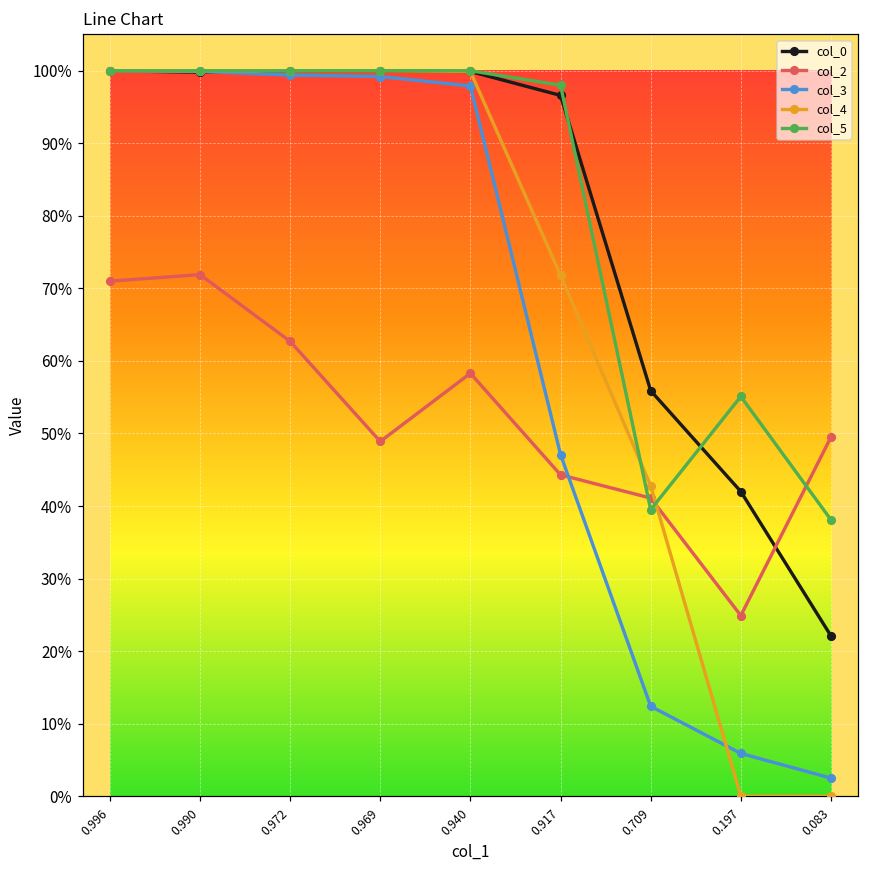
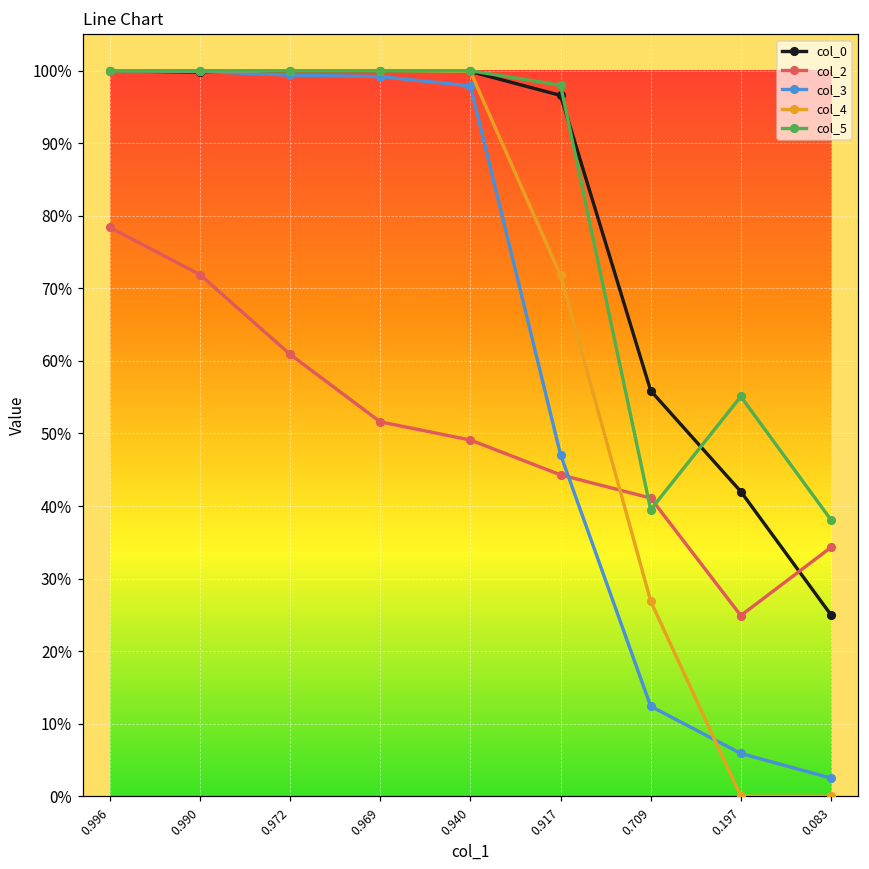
  {
    "col_0": {
      "0.917": "97%",
      "0.709": "56%",
      "0.197": "42%",
-     "0.083": "22%"
+     "0.083": "25%"
    },
    "col_2": {
-     "0.996": "71%",
+     "0.996": "78%",
      "0.990": "72%",
-     "0.972": "63%",
-     "0.969": "49%",
-     "0.940": "58%",
+     "0.972": "61%",
+     "0.969": "52%",
+     "0.940": "49%",
      "0.917": "44%",
      "0.709": "41%",
      "0.197": "25%",
-     "0.083": "50%"
+     "0.083": "34%"
    },
    "col_3": {
      "0.972": "99%",
      "0.969": "99%",
      "0.940": "98%",
      "0.917": "47%",
      "0.709": "12%",
      "0.197": "6%",
      "0.083": "3%"
    },
    "col_4": {
      "0.917": "72%",
-     "0.709": "43%",
+     "0.709": "27%",
      "0.197": "0%",
      "0.083": "0%"
    },
    "col_5": {
      "0.917": "98%",
      "0.709": "40%",
      "0.197": "55%",
      "0.083": "38%"
    }
  }
